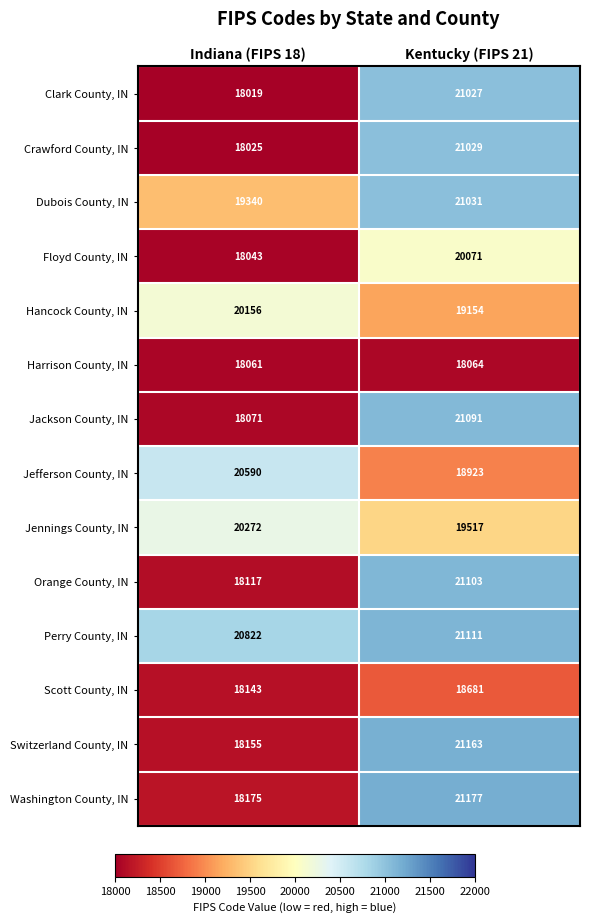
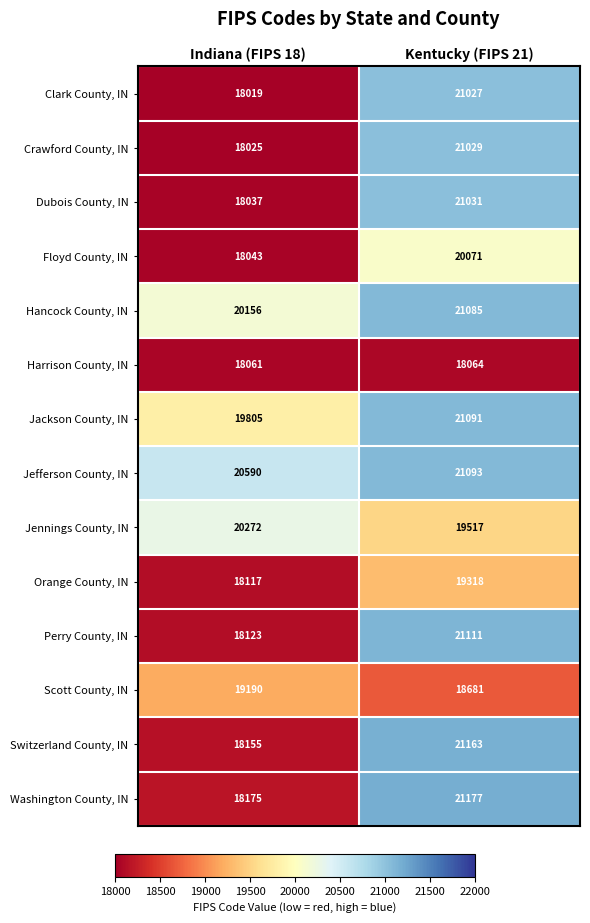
  {
    "Clark County, IN": {
      "Indiana (FIPS 18)": 18019,
      "Kentucky (FIPS 21)": 21027
    },
    "Crawford County, IN": {
      "Indiana (FIPS 18)": 18025,
      "Kentucky (FIPS 21)": 21029
    },
    "Dubois County, IN": {
-     "Indiana (FIPS 18)": 19340,
+     "Indiana (FIPS 18)": 18037,
      "Kentucky (FIPS 21)": 21031
    },
    "Floyd County, IN": {
      "Indiana (FIPS 18)": 18043,
      "Kentucky (FIPS 21)": 20071
    },
    "Hancock County, IN": {
      "Indiana (FIPS 18)": 20156,
-     "Kentucky (FIPS 21)": 19154
+     "Kentucky (FIPS 21)": 21085
    },
    "Harrison County, IN": {
      "Indiana (FIPS 18)": 18061,
      "Kentucky (FIPS 21)": 18064
    },
    "Jackson County, IN": {
-     "Indiana (FIPS 18)": 18071,
+     "Indiana (FIPS 18)": 19805,
      "Kentucky (FIPS 21)": 21091
    },
    "Jefferson County, IN": {
      "Indiana (FIPS 18)": 20590,
-     "Kentucky (FIPS 21)": 18923
+     "Kentucky (FIPS 21)": 21093
    },
    "Jennings County, IN": {
      "Indiana (FIPS 18)": 20272,
      "Kentucky (FIPS 21)": 19517
    },
    "Orange County, IN": {
      "Indiana (FIPS 18)": 18117,
-     "Kentucky (FIPS 21)": 21103
+     "Kentucky (FIPS 21)": 19318
    },
    "Perry County, IN": {
-     "Indiana (FIPS 18)": 20822,
+     "Indiana (FIPS 18)": 18123,
      "Kentucky (FIPS 21)": 21111
    },
    "Scott County, IN": {
-     "Indiana (FIPS 18)": 18143,
+     "Indiana (FIPS 18)": 19190,
      "Kentucky (FIPS 21)": 18681
    },
    "Switzerland County, IN": {
      "Indiana (FIPS 18)": 18155,
      "Kentucky (FIPS 21)": 21163
    },
    "Washington County, IN": {
      "Indiana (FIPS 18)": 18175,
      "Kentucky (FIPS 21)": 21177
    }
  }
